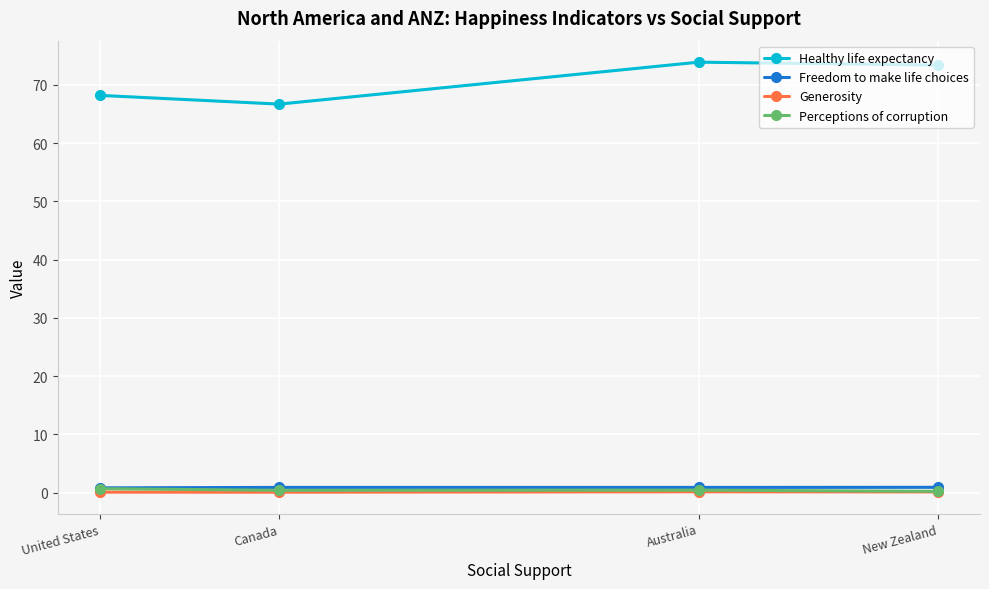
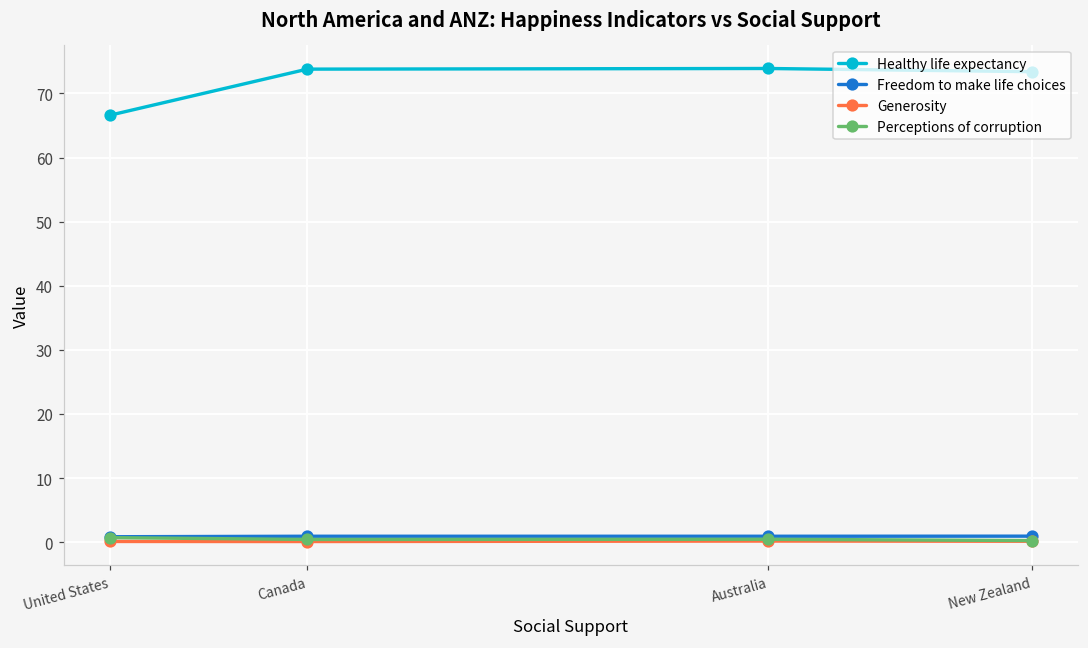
  {
    "Healthy life expectancy": {
-     "United States": 68,
-     "Canada": 67,
+     "United States": 67,
+     "Canada": 74,
      "Australia": 74
    },
    "Freedom to make life choices": {
      "Canada": 1,
      "Australia": 1,
      "New Zealand": 1
    },
    "Generosity": {
      "United States": 0
    }
  }
